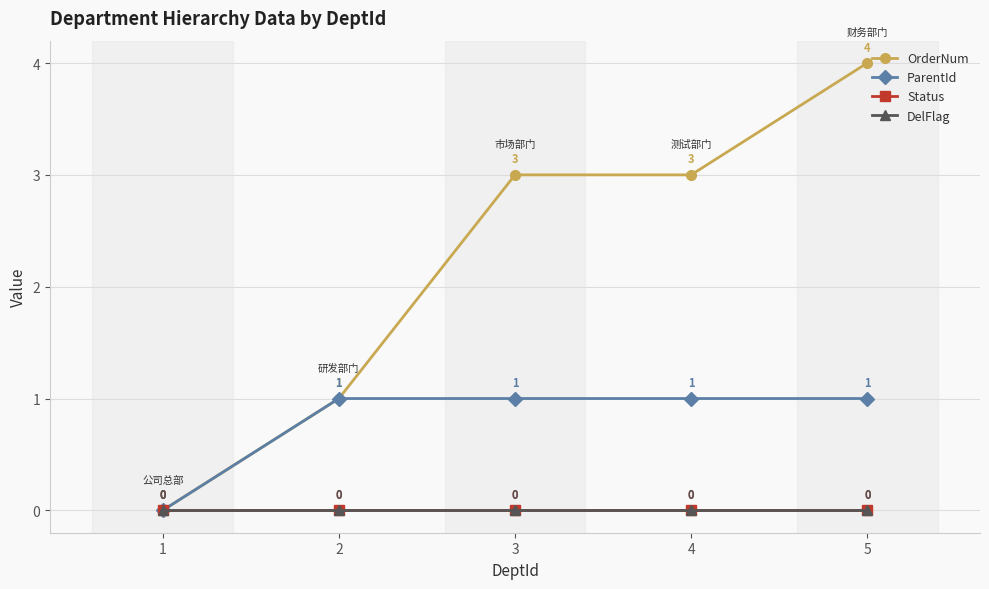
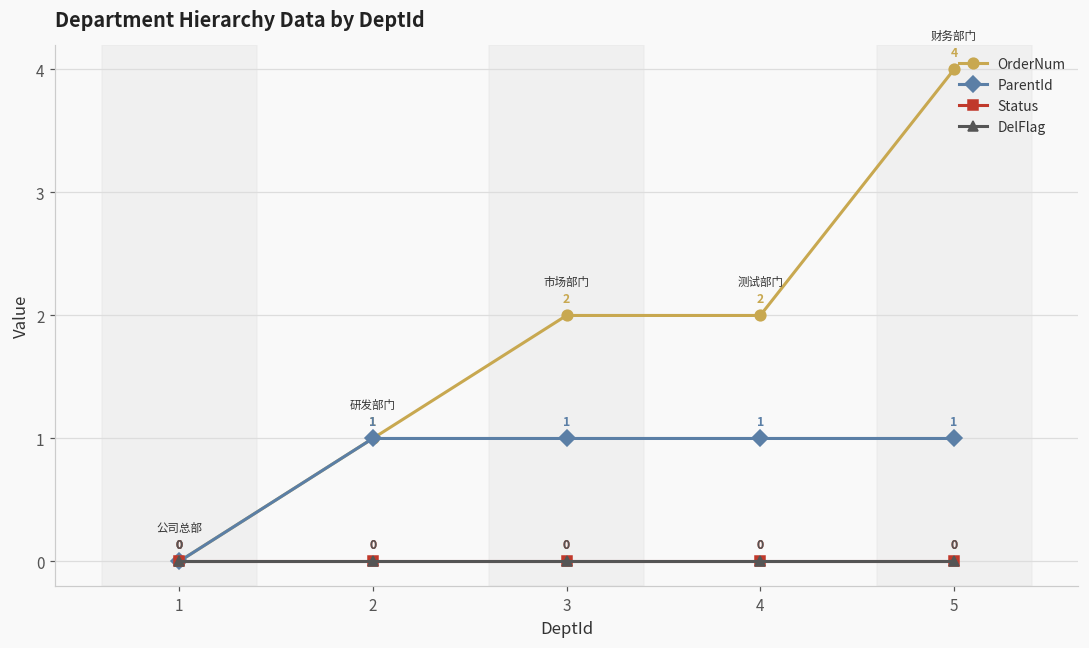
  {
    "OrderNum": {
-     "3": 3,
-     "4": 3,
+     "3": 2,
+     "4": 2,
      "5": 4
    },
    "ParentId": {
      "3": 1,
      "4": 1,
      "5": 1
    }
  }
